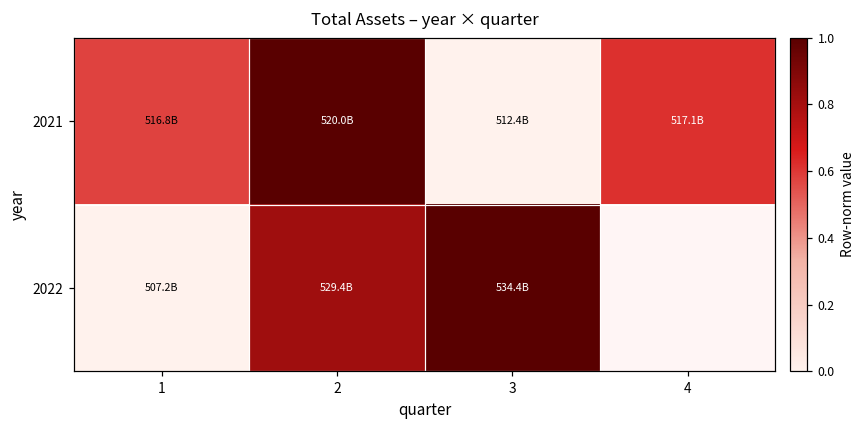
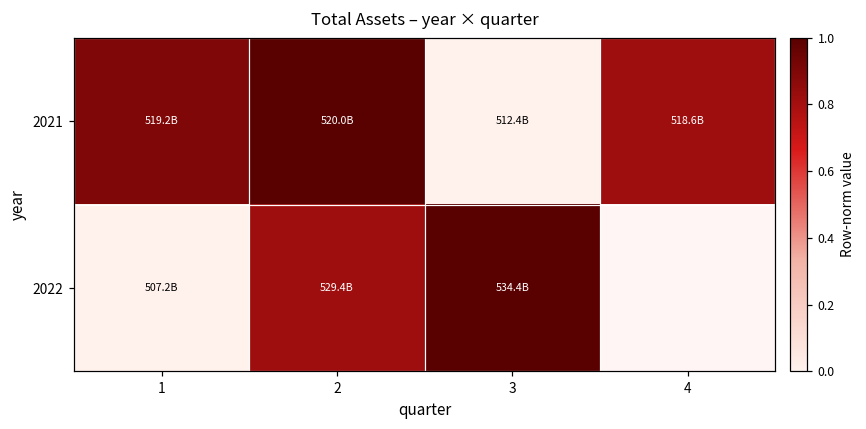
  {
    "2021": {
-     "1": "516.8B",
+     "1": "519.2B",
      "2": "520.0B",
      "3": "512.4B",
-     "4": "517.1B"
+     "4": "518.6B"
    },
    "2022": {
      "1": "507.2B",
      "2": "529.4B",
      "3": "534.4B"
    }
  }
